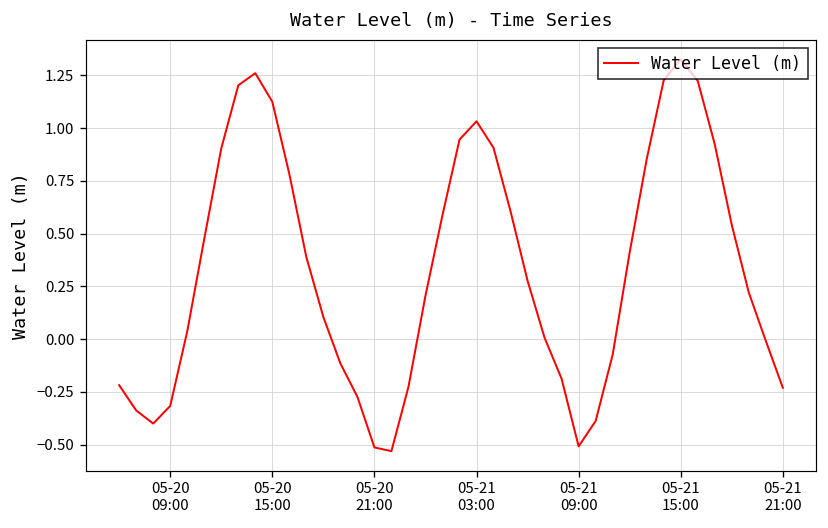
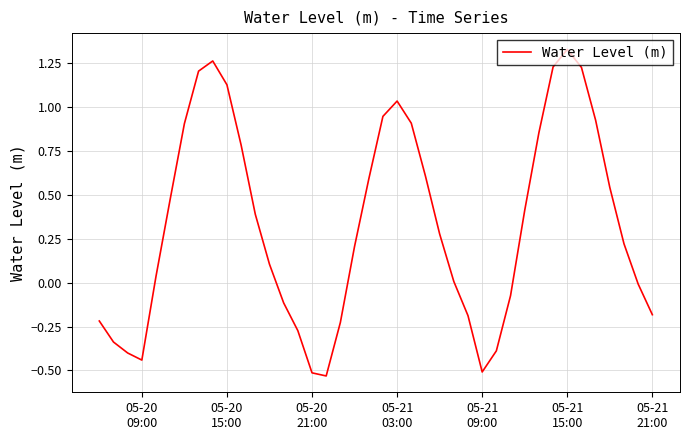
  {
-   "05-20 09:00": -0.32,
+   "05-20 09:00": -0.44,
    "05-20 15:00": 1.13,
    "05-20 21:00": -0.51,
    "05-21 03:00": 1.03,
    "05-21 09:00": -0.51,
-   "05-21 21:00": -0.23
+   "05-21 21:00": -0.18
  }
